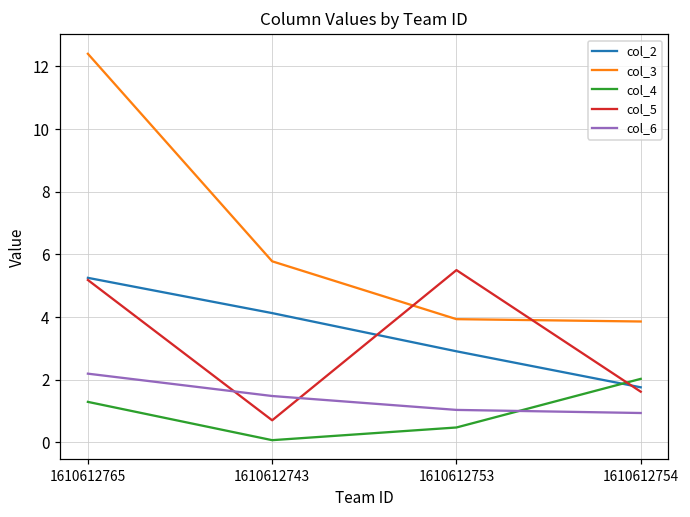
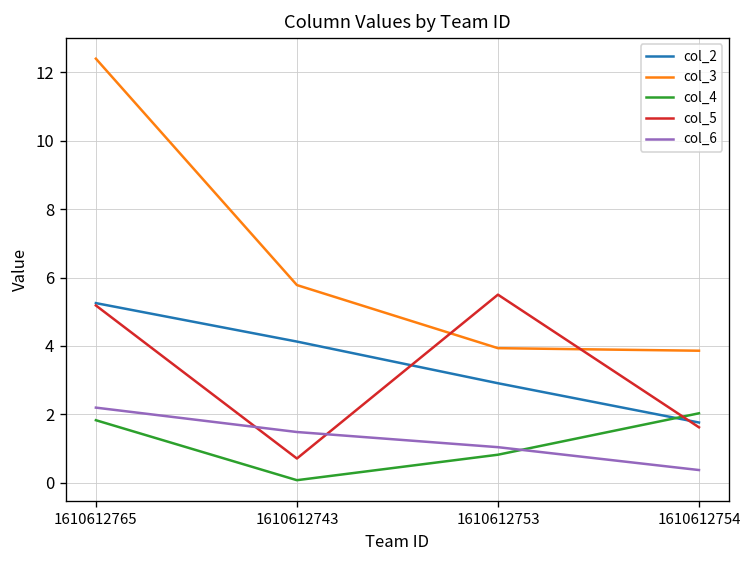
  {
    "col_2": {
      "1610612743": 4.1,
      "1610612753": 2.9,
      "1610612754": 1.8
    },
    "col_3": {
      "1610612765": 12.4,
      "1610612743": 5.8,
      "1610612753": 3.9,
      "1610612754": 3.9
    },
    "col_4": {
-     "1610612765": 1.3,
+     "1610612765": 1.8,
      "1610612743": 0.1,
-     "1610612753": 0.5,
+     "1610612753": 0.8,
      "1610612754": 2.0
    },
    "col_5": {
      "1610612743": 0.7,
      "1610612753": 5.5,
      "1610612754": 1.6
    },
    "col_6": {
      "1610612765": 2.2,
      "1610612743": 1.5,
      "1610612753": 1.0,
-     "1610612754": 0.9
+     "1610612754": 0.4
    }
  }
